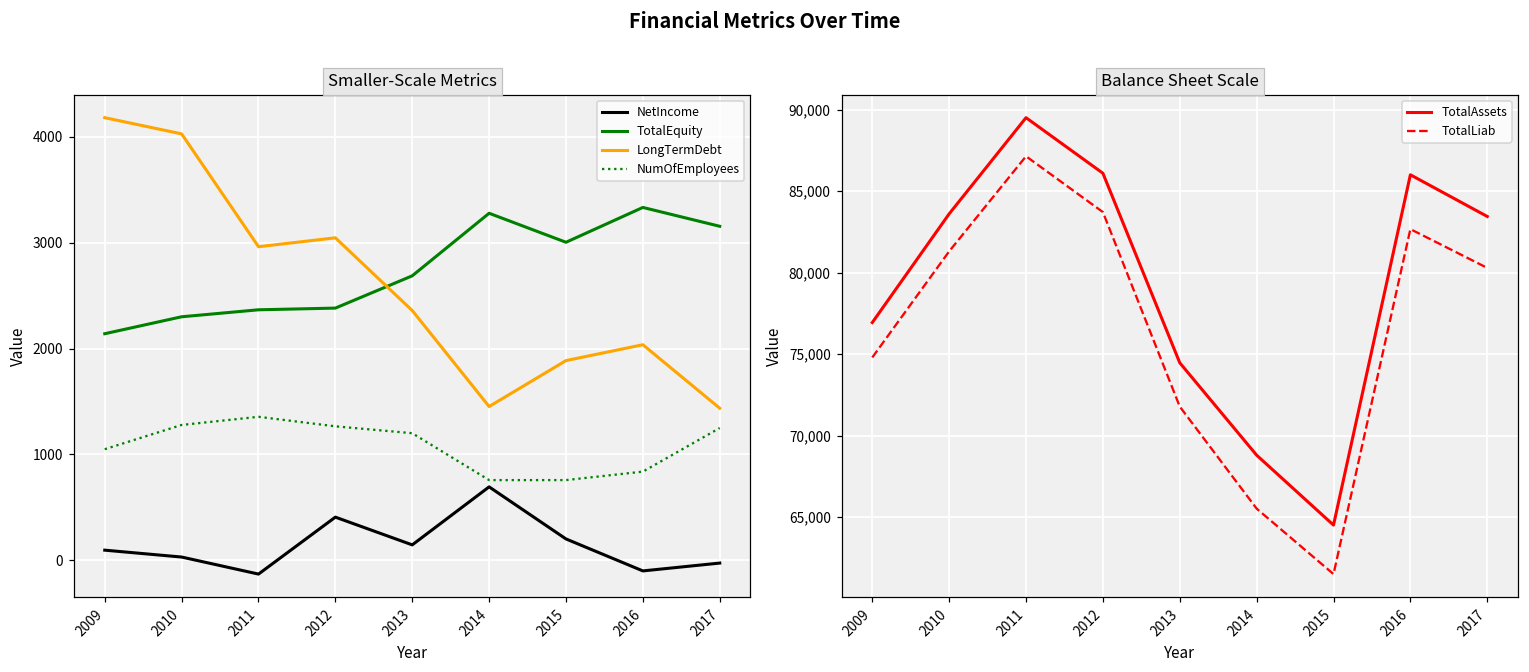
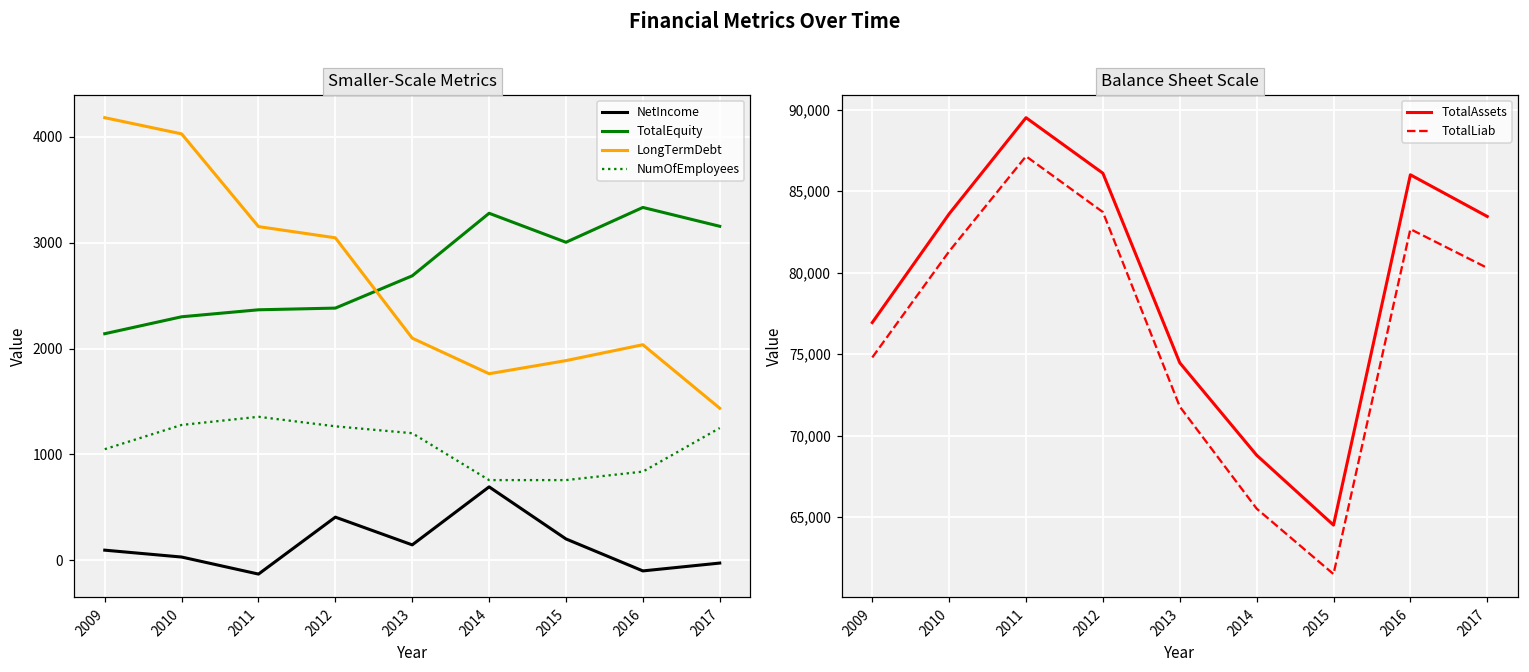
  {
    "Smaller-Scale Metrics": {
      "NetIncome": {
        "2009": 100,
        "2010": 0,
        "2011": -100,
        "2012": 400,
        "2013": 100,
        "2014": 700,
        "2015": 200,
        "2016": -100,
        "2017": 0
      },
      "LongTermDebt": {
        "2009": 4200,
        "2010": 4000,
-       "2011": 3000,
+       "2011": 3200,
        "2012": 3000,
-       "2013": 2400,
-       "2014": 1500,
+       "2013": 2100,
+       "2014": 1800,
        "2015": 1900,
        "2016": 2000,
        "2017": 1400
      }
    }
  }
